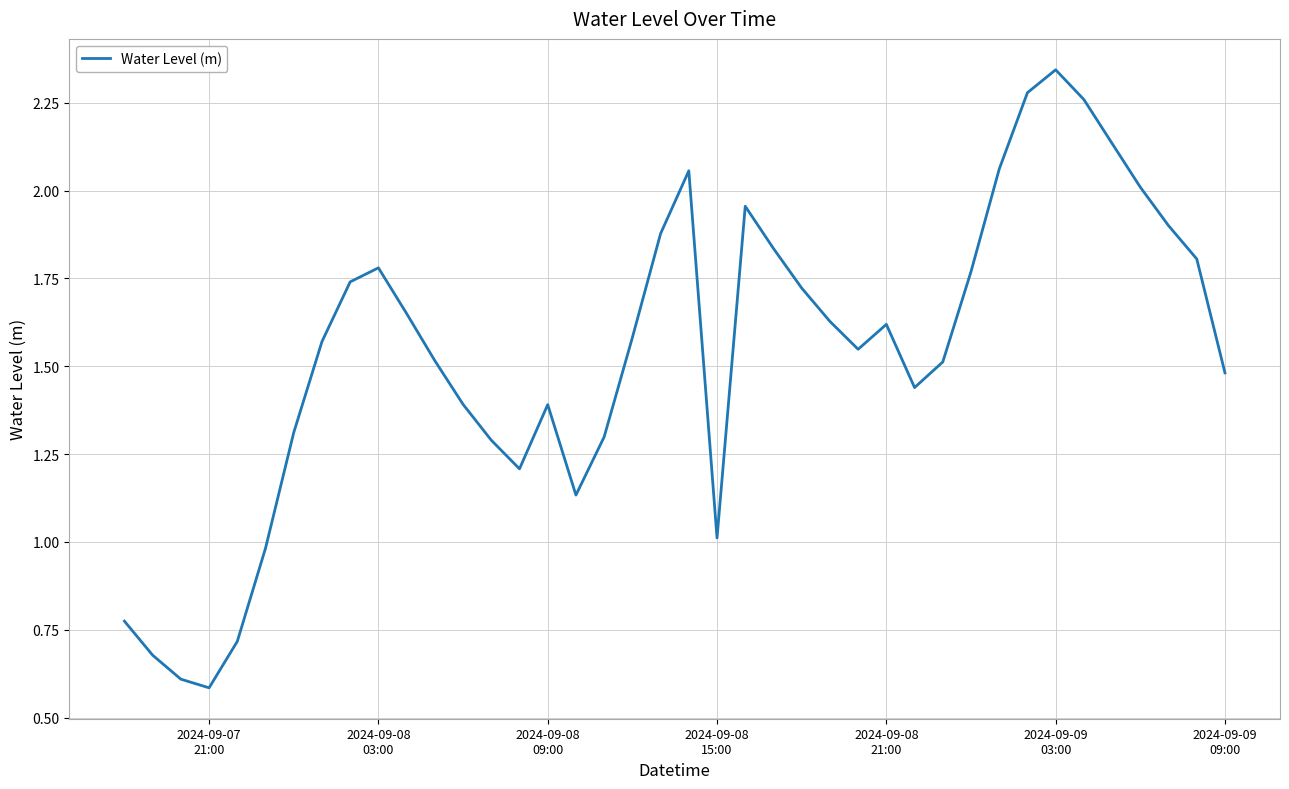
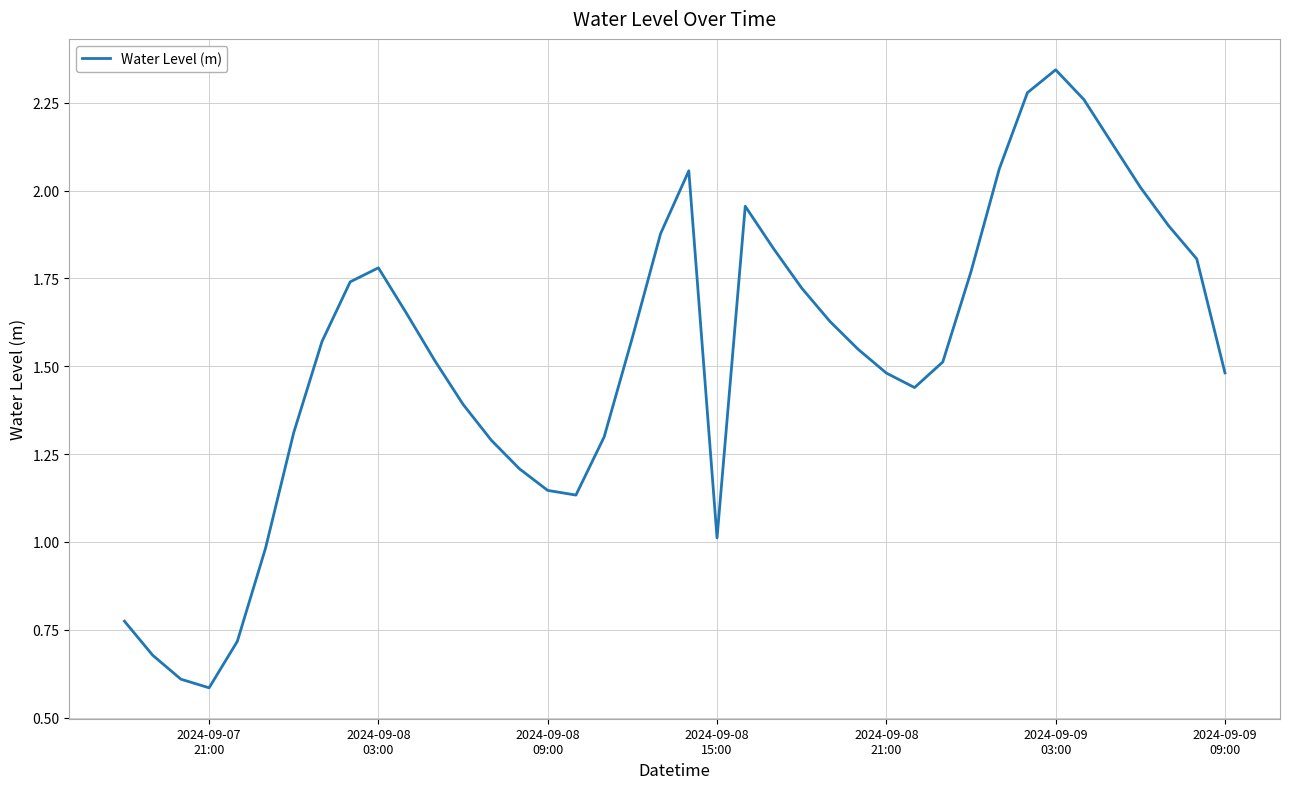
  {
    "2024-09-07 21:00": 0.58,
    "2024-09-08 03:00": 1.78,
-   "2024-09-08 09:00": 1.39,
+   "2024-09-08 09:00": 1.15,
    "2024-09-08 15:00": 1.01,
-   "2024-09-08 21:00": 1.62,
+   "2024-09-08 21:00": 1.48,
    "2024-09-09 03:00": 2.34,
    "2024-09-09 09:00": 1.48
  }
